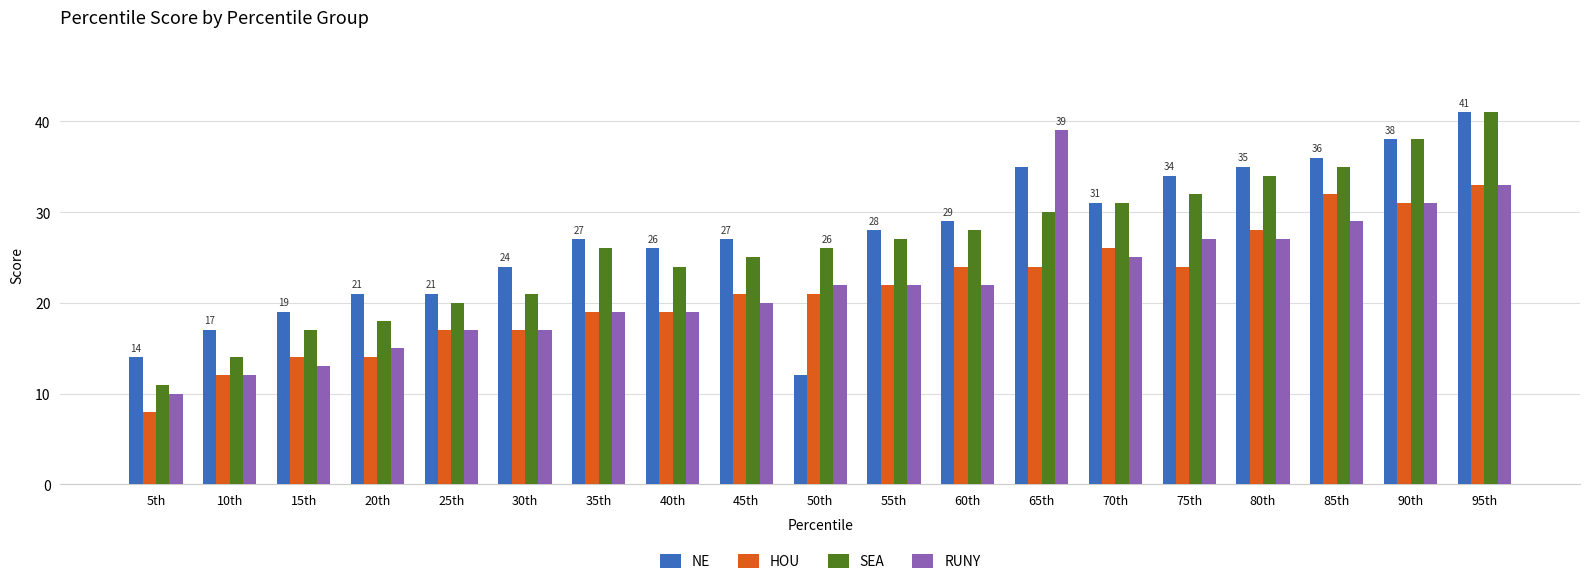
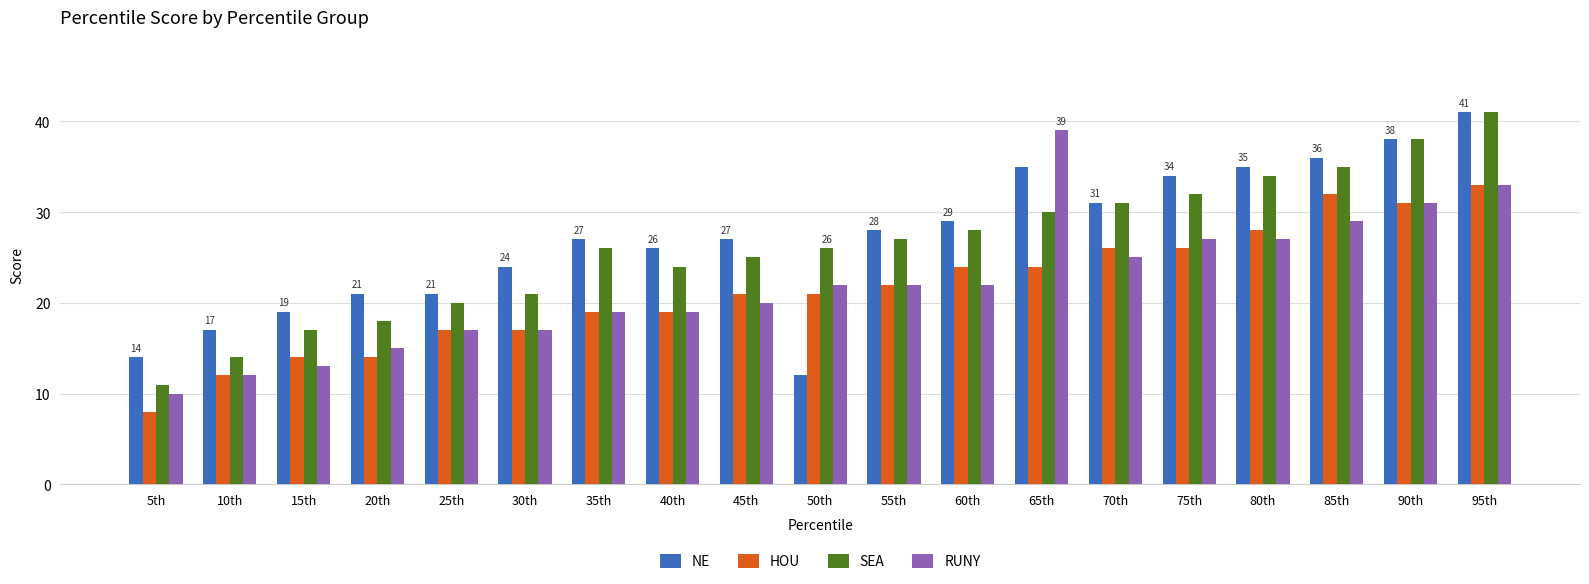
  {
    "NE": {
      "5th": 14,
      "10th": 17,
      "15th": 19,
      "20th": 21,
      "25th": 21,
      "30th": 24,
      "35th": 27,
      "40th": 26,
      "45th": 27,
      "55th": 28,
      "60th": 29,
      "70th": 31,
      "75th": 34,
      "80th": 35,
      "85th": 36,
      "90th": 38,
      "95th": 41
    },
    "HOU": {
      "5th": 8,
      "10th": 12,
      "15th": 14,
      "20th": 14,
      "25th": 17,
      "30th": 17,
      "35th": 19,
      "40th": 19,
      "45th": 21,
      "50th": 21,
      "55th": 22,
      "60th": 24,
      "65th": 24,
      "70th": 26,
-     "75th": 24,
+     "75th": 26,
      "80th": 28,
      "85th": 32,
      "90th": 31,
      "95th": 33
    },
    "SEA": {
      "50th": 26
    },
    "RUNY": {
      "65th": 39
    }
  }
